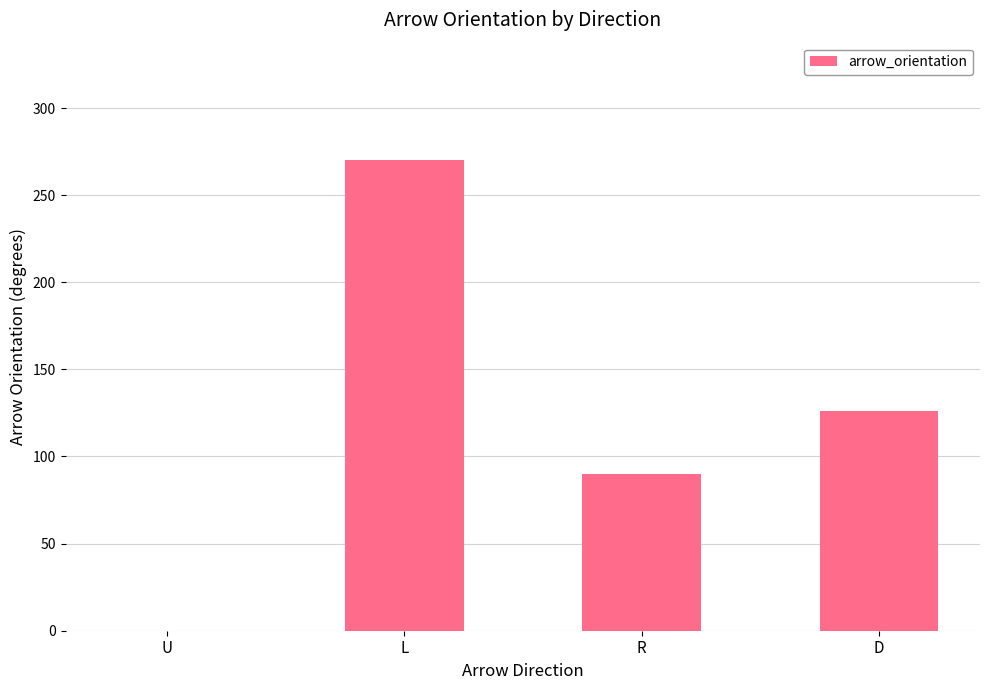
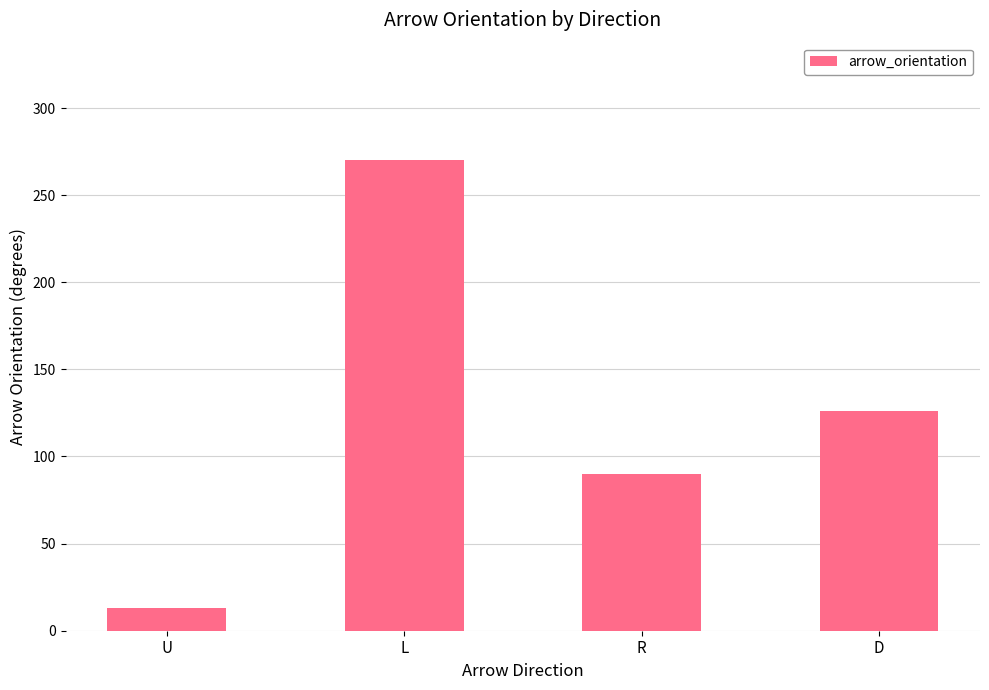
  {
-   "U": 0,
+   "U": 13,
    "L": 270,
    "R": 90,
    "D": 126
  }
